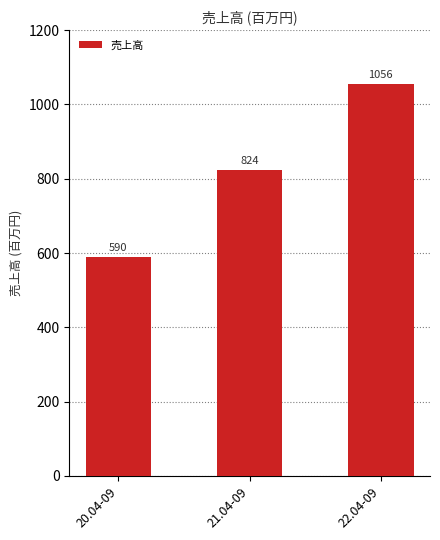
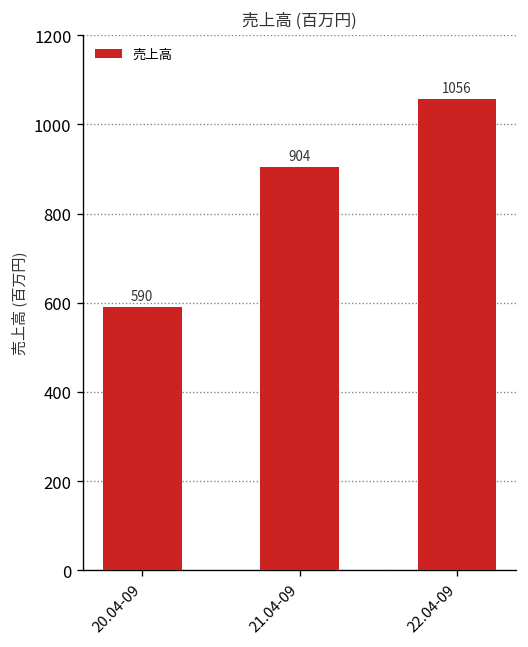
  {
    "20.04-09": 590,
-   "21.04-09": 824,
+   "21.04-09": 904,
    "22.04-09": 1056
  }
